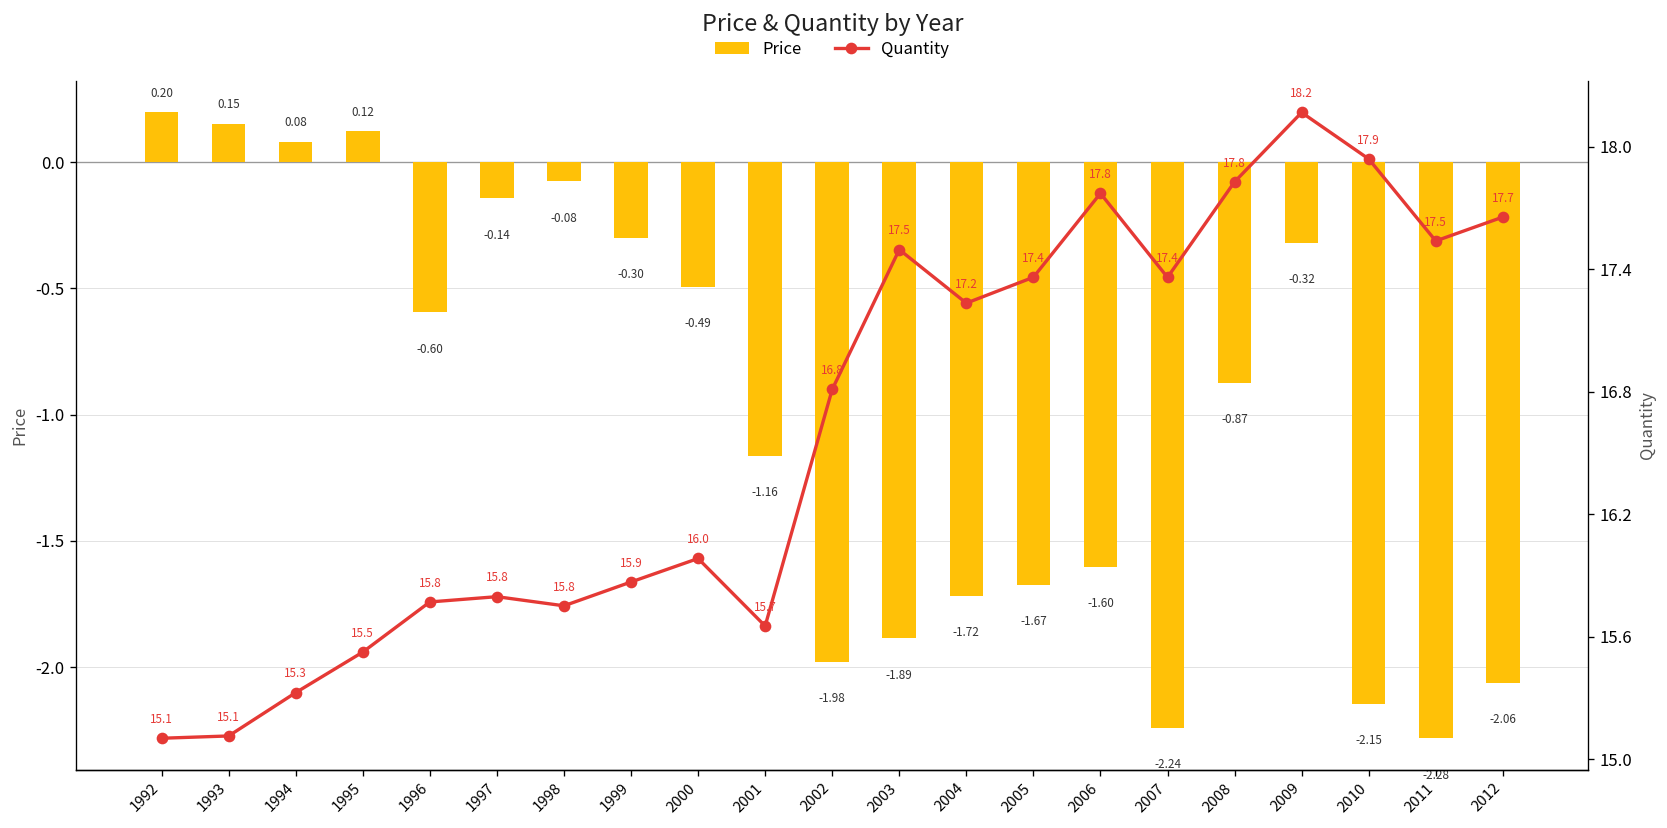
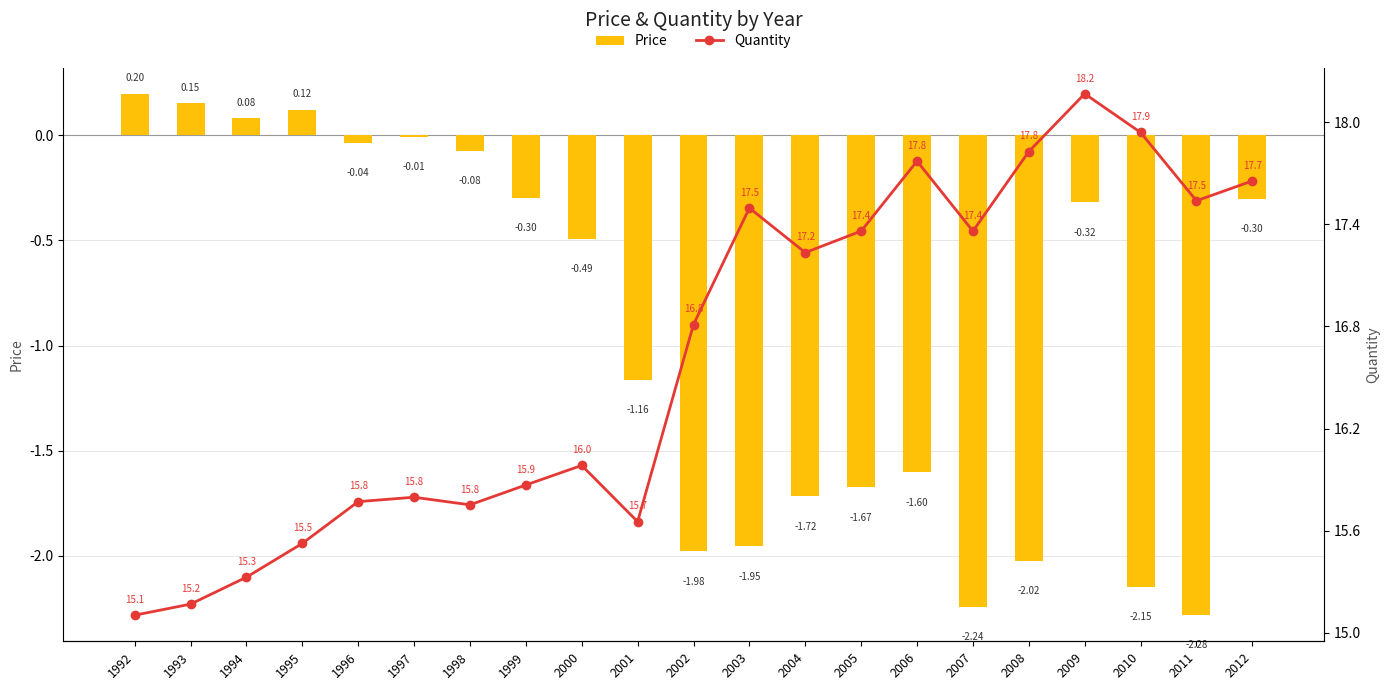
  {
    "Price": {
      "1992": 0.20,
      "1993": 0.15,
      "1994": 0.08,
      "1995": 0.12,
-     "1996": -0.60,
-     "1997": -0.14,
-     "2003": -1.89,
-     "2008": -0.87,
-     "2012": -2.06
+     "1996": -0.04,
+     "1997": -0.01,
+     "2003": -1.95,
+     "2008": -2.02,
+     "2012": -0.30
    },
    "Quantity": {
      "1992": 15.1,
-     "1993": 15.1,
+     "1993": 15.2,
      "1994": 15.3,
      "1995": 15.5,
      "1996": 15.8,
      "1997": 15.8,
      "1998": 15.8,
      "1999": 15.9,
      "2000": 16.0,
      "2001": 15.7,
      "2002": 16.8,
      "2003": 17.5,
      "2004": 17.2,
      "2005": 17.4,
      "2006": 17.8,
      "2007": 17.4,
      "2008": 17.8,
      "2009": 18.2,
      "2010": 17.9,
      "2011": 17.5,
      "2012": 17.7
    }
  }
